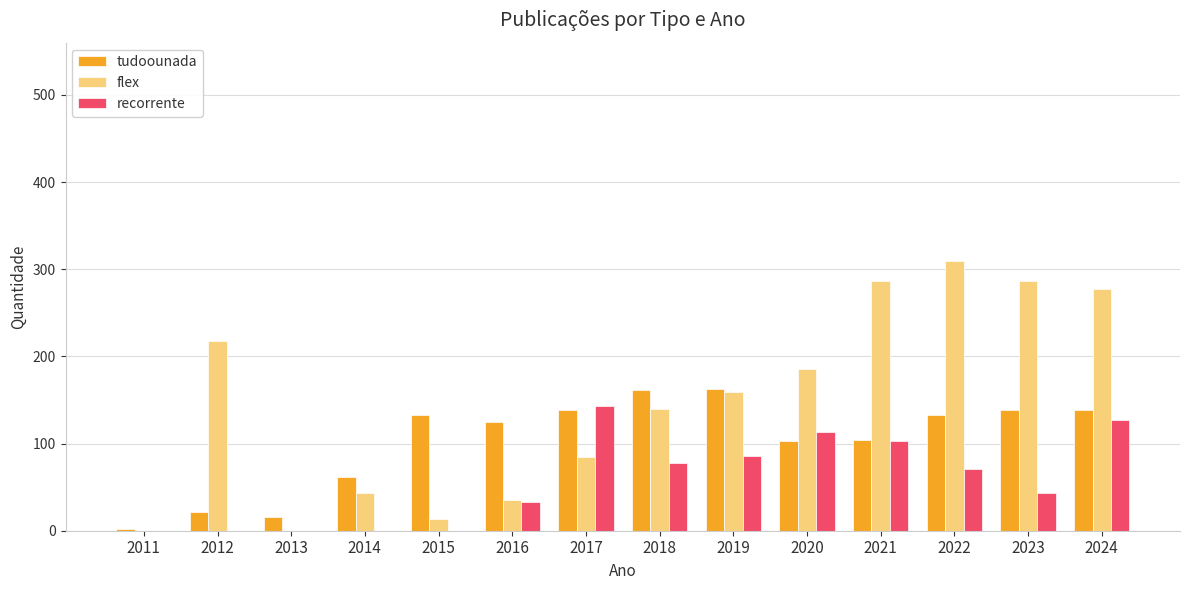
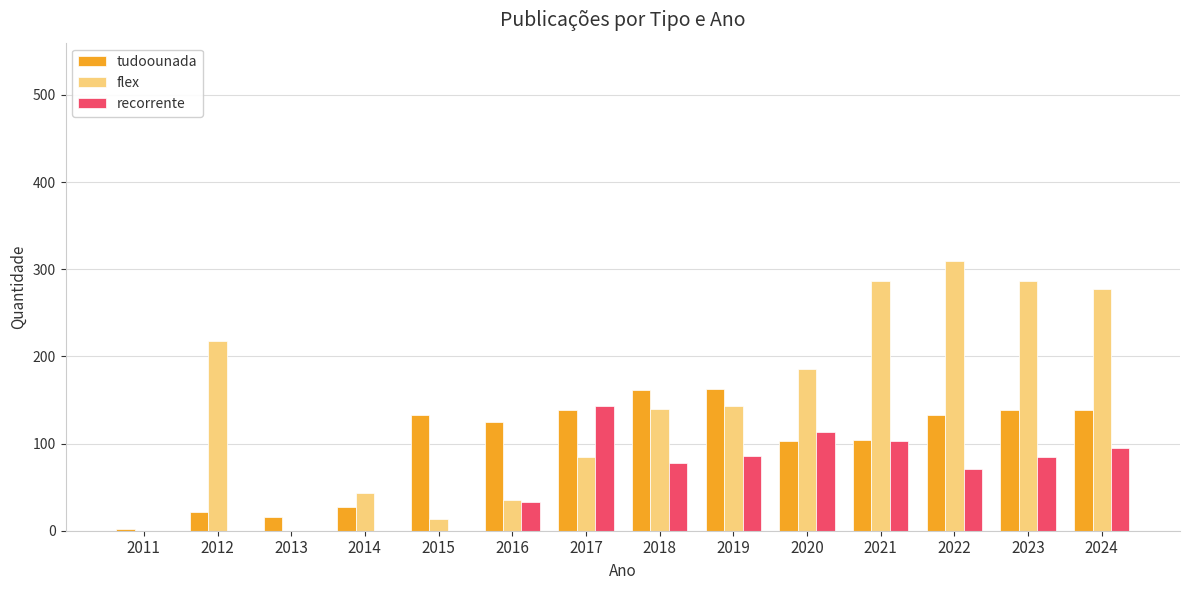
  {
    "tudoounada": {
      "2012": 20,
      "2013": 20,
-     "2014": 60,
+     "2014": 30,
      "2015": 130,
      "2016": 130,
      "2017": 140,
      "2018": 160,
      "2019": 160,
      "2020": 100,
      "2021": 100,
      "2022": 130,
      "2023": 140,
      "2024": 140
    },
    "flex": {
      "2011": 0,
      "2012": 220,
      "2013": 0,
      "2014": 40,
      "2015": 10,
      "2016": 40,
      "2017": 90,
      "2018": 140,
-     "2019": 160,
+     "2019": 140,
      "2020": 190,
      "2021": 290,
      "2022": 310,
      "2023": 290,
      "2024": 280
    },
    "recorrente": {
      "2011": 0,
      "2012": 0,
      "2013": 0,
      "2014": 0,
      "2015": 0,
      "2016": 30,
      "2017": 140,
      "2018": 80,
      "2019": 90,
      "2020": 110,
      "2021": 100,
      "2022": 70,
-     "2023": 40,
-     "2024": 130
+     "2023": 90,
+     "2024": 100
    }
  }
